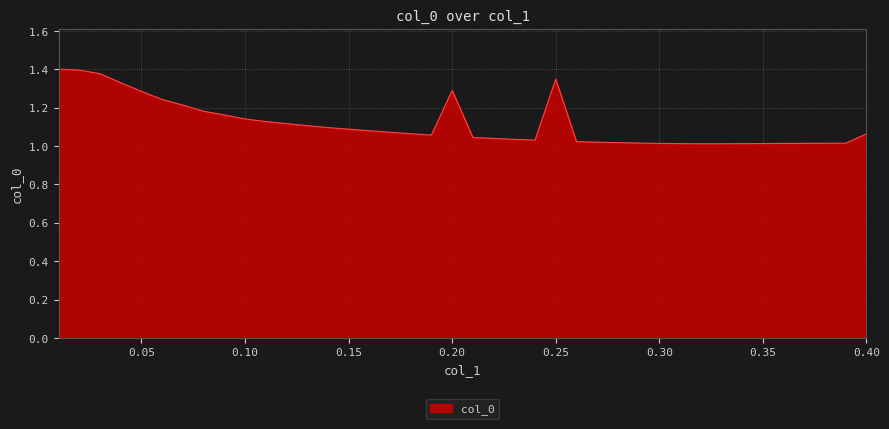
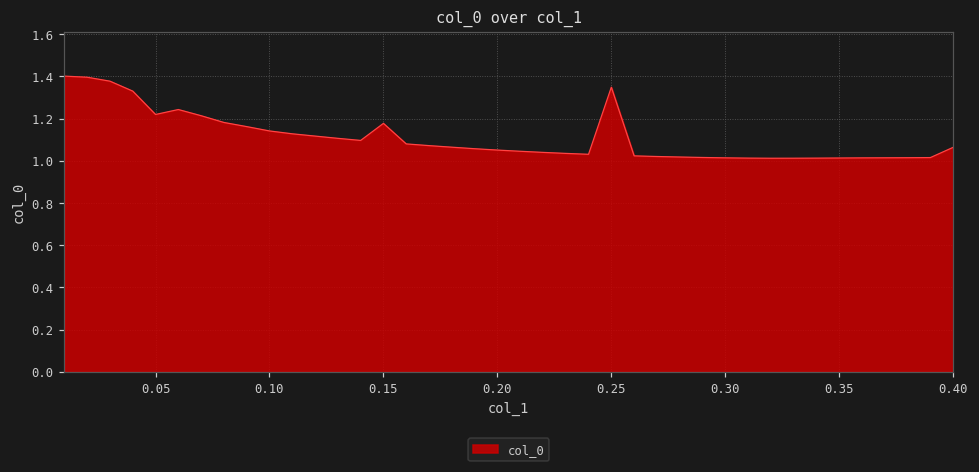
  {
-   "0.05": 1.29,
+   "0.05": 1.22,
    "0.10": 1.14,
-   "0.15": 1.09,
-   "0.20": 1.29,
+   "0.15": 1.18,
+   "0.20": 1.05,
    "0.25": 1.35,
    "0.30": 1.01,
    "0.35": 1.01,
    "0.40": 1.06
  }
